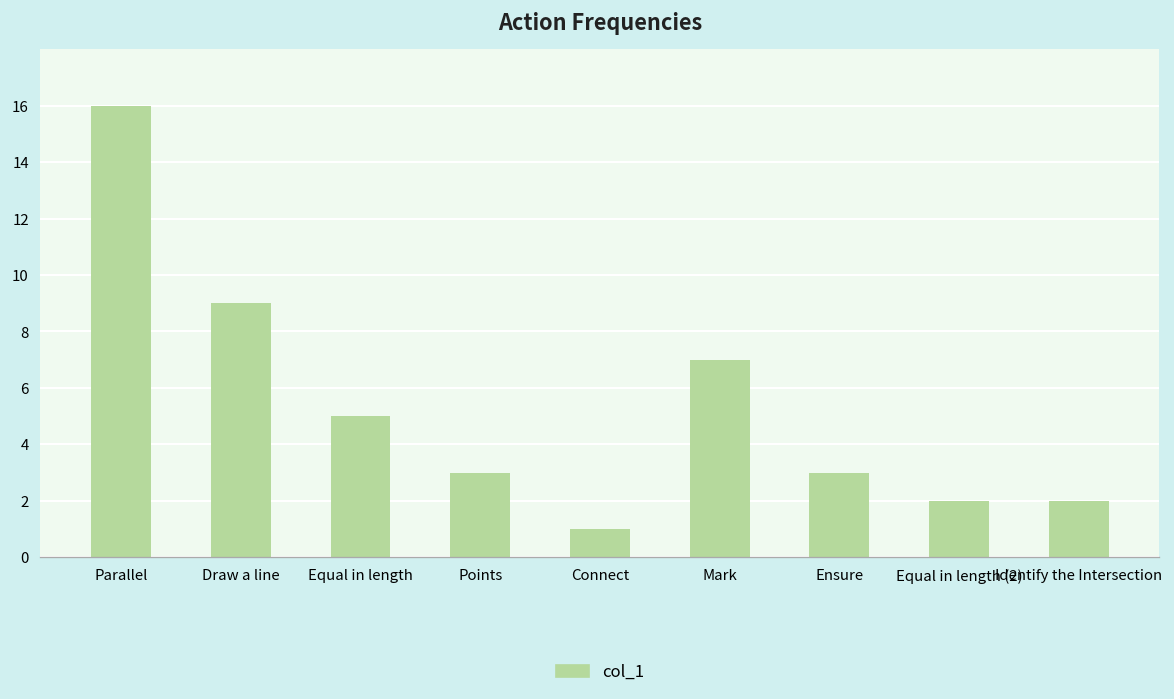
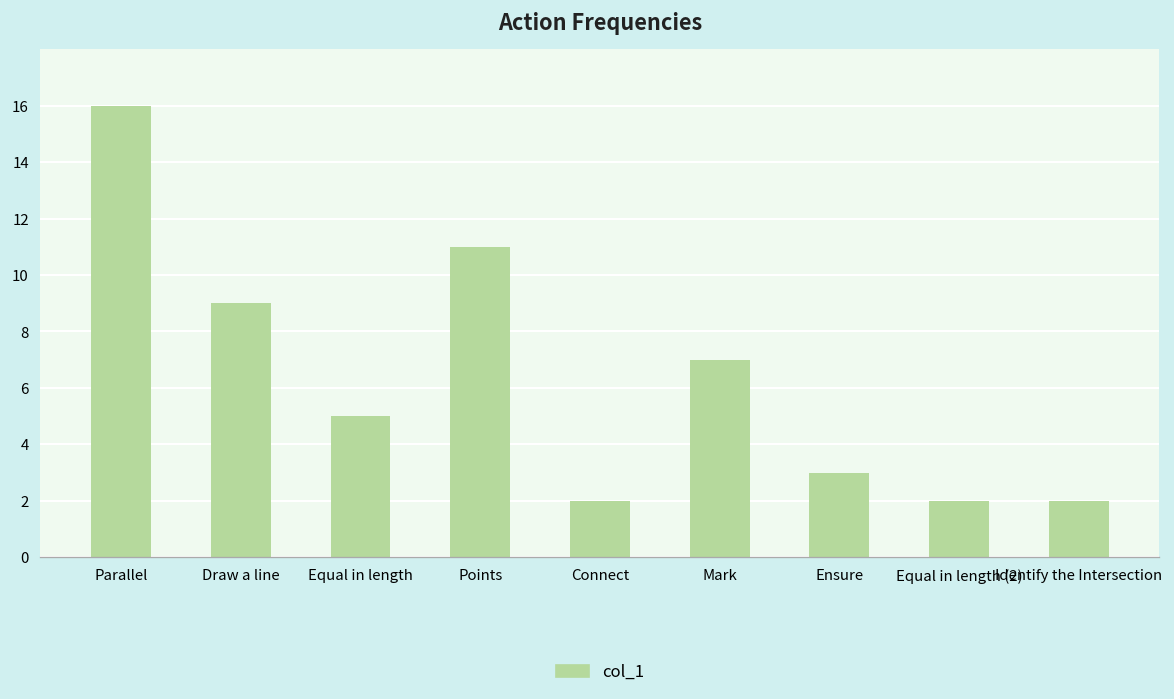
  {
    "Parallel": 16,
    "Draw a line": 9,
    "Equal in length": 5,
-   "Points": 3,
-   "Connect": 1,
+   "Points": 11,
+   "Connect": 2,
    "Mark": 7,
    "Ensure": 3
  }
